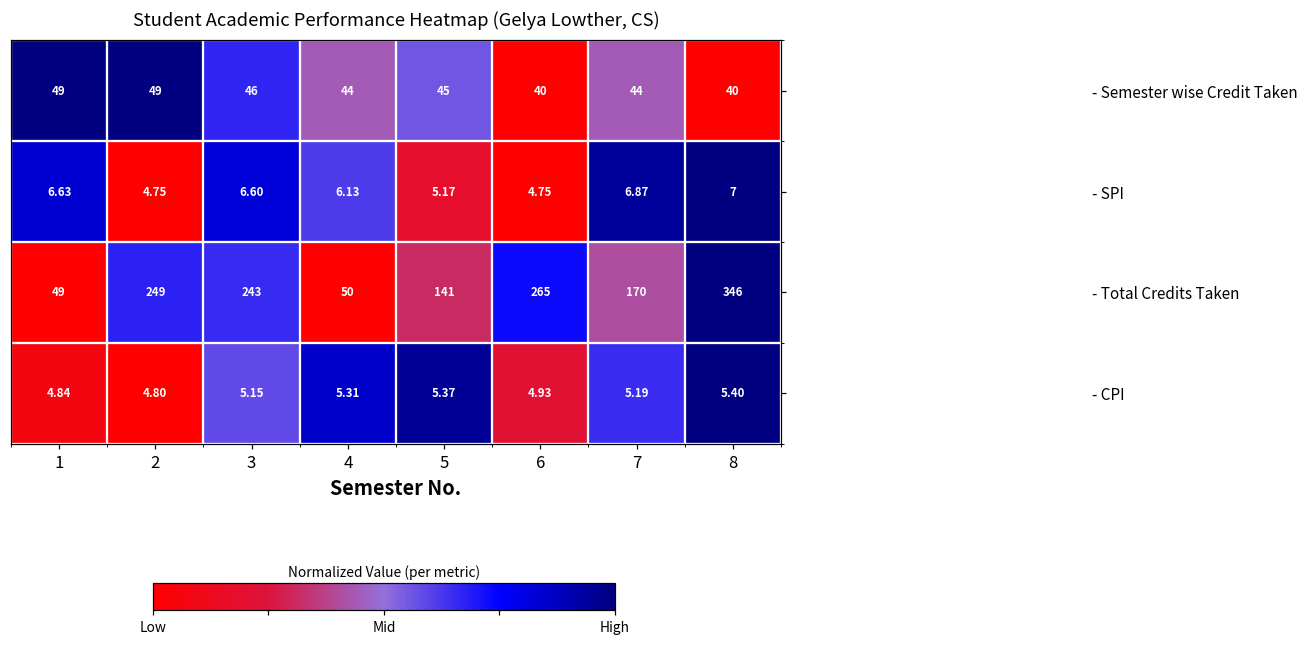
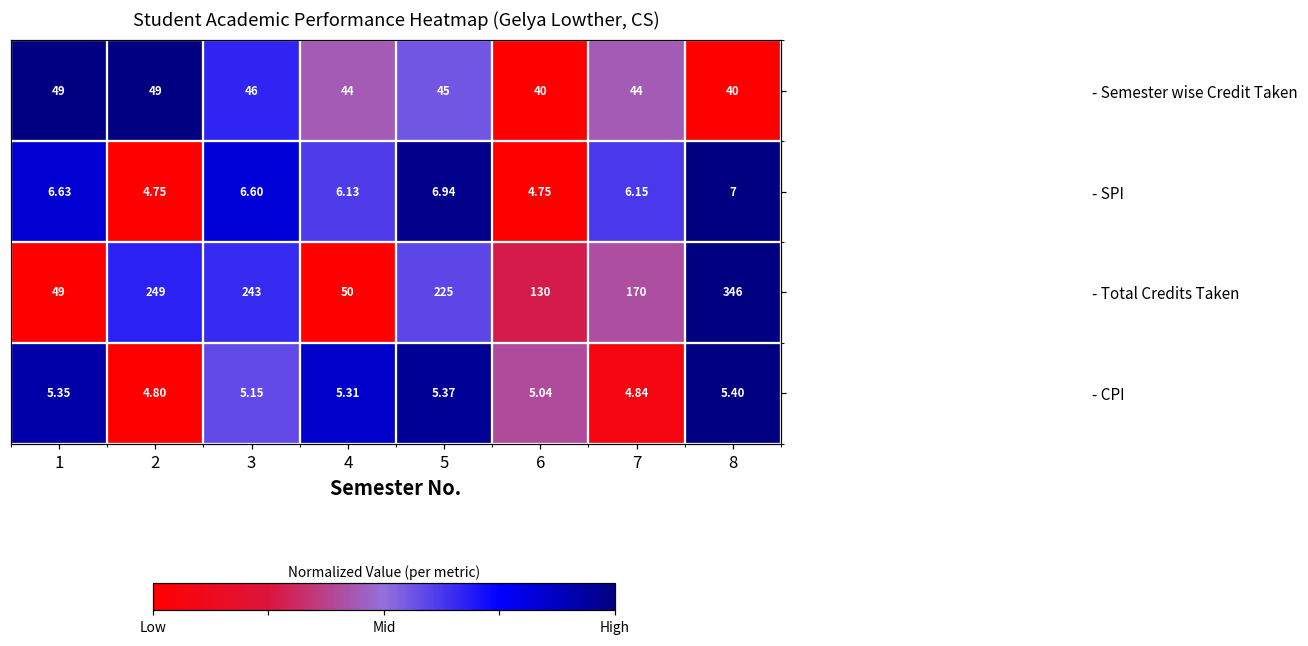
  {
    "- Semester wise Credit Taken": {
      "1": 49,
      "2": 49,
      "3": 46,
      "4": 44,
      "5": 45,
      "6": 40,
      "7": 44,
      "8": 40
    },
    "- SPI": {
      "1": 6.63,
      "2": 4.75,
      "3": 6.60,
      "4": 6.13,
-     "5": 5.17,
+     "5": 6.94,
      "6": 4.75,
-     "7": 6.87,
+     "7": 6.15,
      "8": 7
    },
    "- Total Credits Taken": {
      "1": 49,
      "2": 249,
      "3": 243,
      "4": 50,
-     "5": 141,
-     "6": 265,
+     "5": 225,
+     "6": 130,
      "7": 170,
      "8": 346
    },
    "- CPI": {
-     "1": 4.84,
+     "1": 5.35,
      "2": 4.80,
      "3": 5.15,
      "4": 5.31,
      "5": 5.37,
-     "6": 4.93,
-     "7": 5.19,
+     "6": 5.04,
+     "7": 4.84,
      "8": 5.40
    }
  }
